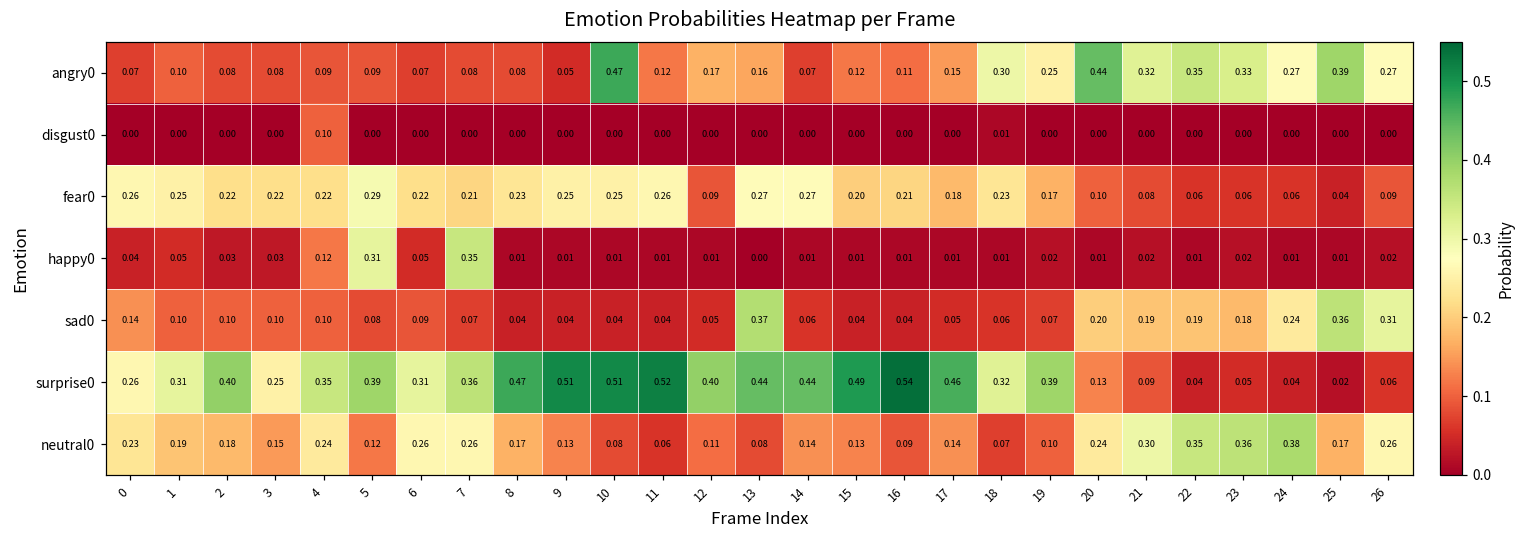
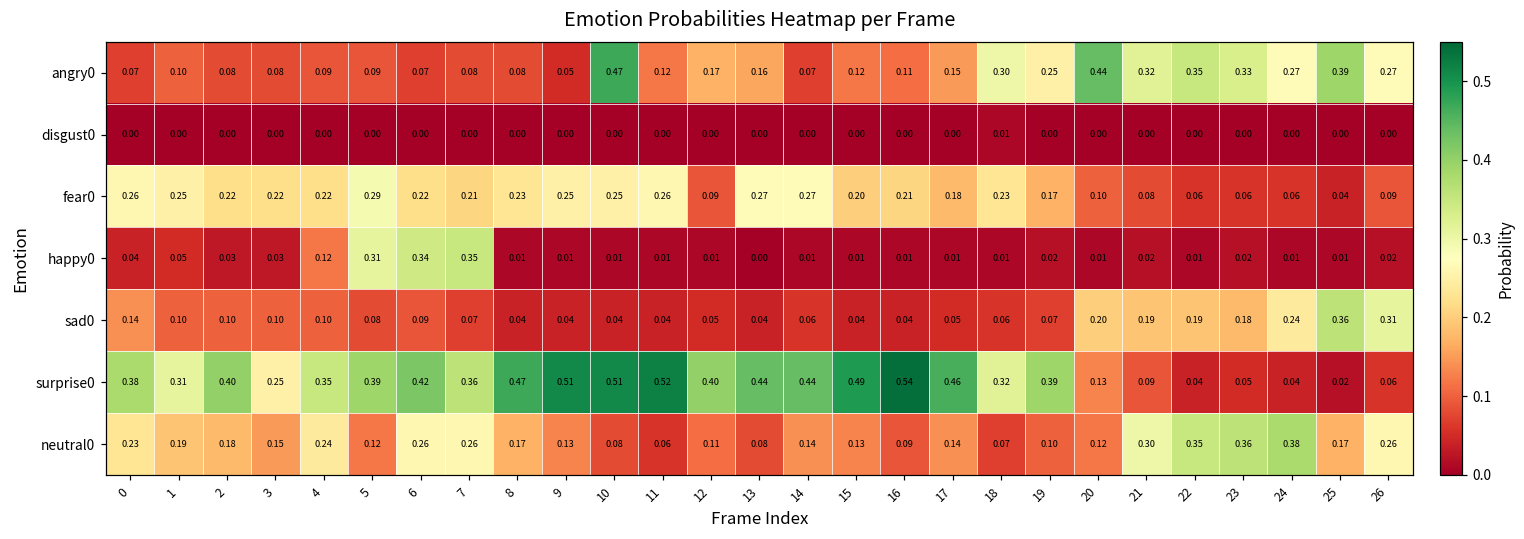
  {
    "angry0": {
      "0": 0.07,
      "1": 0.10,
      "2": 0.08,
      "3": 0.08,
      "4": 0.09,
      "5": 0.09,
      "6": 0.07,
      "7": 0.08,
      "8": 0.08,
      "9": 0.05,
      "10": 0.47,
      "11": 0.12,
      "12": 0.17,
      "13": 0.16,
      "14": 0.07,
      "15": 0.12,
      "16": 0.11,
      "17": 0.15,
      "18": 0.30,
      "19": 0.25,
      "20": 0.44,
      "21": 0.32,
      "22": 0.35,
      "23": 0.33,
      "24": 0.27,
      "25": 0.39,
      "26": 0.27
    },
    "disgust0": {
      "0": 0.00,
      "1": 0.00,
      "2": 0.00,
      "3": 0.00,
-     "4": 0.10,
+     "4": 0.00,
      "5": 0.00,
      "6": 0.00,
      "7": 0.00,
      "8": 0.00,
      "9": 0.00,
      "10": 0.00,
      "11": 0.00,
      "12": 0.00,
      "13": 0.00,
      "14": 0.00,
      "15": 0.00,
      "16": 0.00,
      "17": 0.00,
      "18": 0.01,
      "19": 0.00,
      "20": 0.00,
      "21": 0.00,
      "22": 0.00,
      "23": 0.00,
      "24": 0.00,
      "25": 0.00,
      "26": 0.00
    },
    "fear0": {
      "0": 0.26,
      "1": 0.25,
      "2": 0.22,
      "3": 0.22,
      "4": 0.22,
      "5": 0.29,
      "6": 0.22,
      "7": 0.21,
      "8": 0.23,
      "9": 0.25,
      "10": 0.25,
      "11": 0.26,
      "12": 0.09,
      "13": 0.27,
      "14": 0.27,
      "15": 0.20,
      "16": 0.21,
      "17": 0.18,
      "18": 0.23,
      "19": 0.17,
      "20": 0.10,
      "21": 0.08,
      "22": 0.06,
      "23": 0.06,
      "24": 0.06,
      "25": 0.04,
      "26": 0.09
    },
    "happy0": {
      "0": 0.04,
      "1": 0.05,
      "2": 0.03,
      "3": 0.03,
      "4": 0.12,
      "5": 0.31,
-     "6": 0.05,
+     "6": 0.34,
      "7": 0.35,
      "8": 0.01,
      "9": 0.01,
      "10": 0.01,
      "11": 0.01,
      "12": 0.01,
      "13": 0.00,
      "14": 0.01,
      "15": 0.01,
      "16": 0.01,
      "17": 0.01,
      "18": 0.01,
      "19": 0.02,
      "20": 0.01,
      "21": 0.02,
      "22": 0.01,
      "23": 0.02,
      "24": 0.01,
      "25": 0.01,
      "26": 0.02
    },
    "sad0": {
      "0": 0.14,
      "1": 0.10,
      "2": 0.10,
      "3": 0.10,
      "4": 0.10,
      "5": 0.08,
      "6": 0.09,
      "7": 0.07,
      "8": 0.04,
      "9": 0.04,
      "10": 0.04,
      "11": 0.04,
      "12": 0.05,
-     "13": 0.37,
+     "13": 0.04,
      "14": 0.06,
      "15": 0.04,
      "16": 0.04,
      "17": 0.05,
      "18": 0.06,
      "19": 0.07,
      "20": 0.20,
      "21": 0.19,
      "22": 0.19,
      "23": 0.18,
      "24": 0.24,
      "25": 0.36,
      "26": 0.31
    },
    "surprise0": {
-     "0": 0.26,
+     "0": 0.38,
      "1": 0.31,
      "2": 0.40,
      "3": 0.25,
      "4": 0.35,
      "5": 0.39,
-     "6": 0.31,
+     "6": 0.42,
      "7": 0.36,
      "8": 0.47,
      "9": 0.51,
      "10": 0.51,
      "11": 0.52,
      "12": 0.40,
      "13": 0.44,
      "14": 0.44,
      "15": 0.49,
      "16": 0.54,
      "17": 0.46,
      "18": 0.32,
      "19": 0.39,
      "20": 0.13,
      "21": 0.09,
      "22": 0.04,
      "23": 0.05,
      "24": 0.04,
      "25": 0.02,
      "26": 0.06
    },
    "neutral0": {
      "0": 0.23,
      "1": 0.19,
      "2": 0.18,
      "3": 0.15,
      "4": 0.24,
      "5": 0.12,
      "6": 0.26,
      "7": 0.26,
      "8": 0.17,
      "9": 0.13,
      "10": 0.08,
      "11": 0.06,
      "12": 0.11,
      "13": 0.08,
      "14": 0.14,
      "15": 0.13,
      "16": 0.09,
      "17": 0.14,
      "18": 0.07,
      "19": 0.10,
-     "20": 0.24,
+     "20": 0.12,
      "21": 0.30,
      "22": 0.35,
      "23": 0.36,
      "24": 0.38,
      "25": 0.17,
      "26": 0.26
    }
  }
